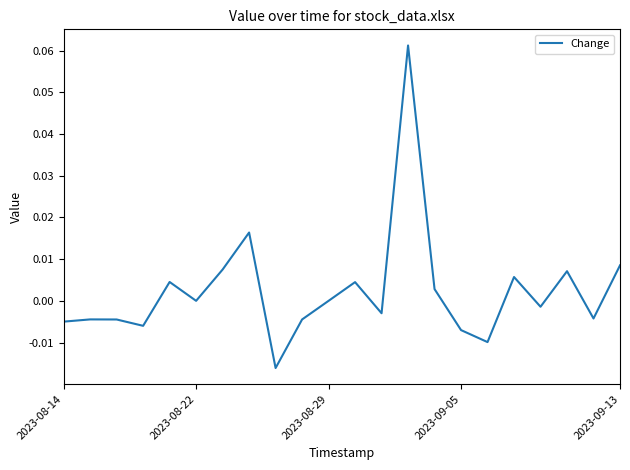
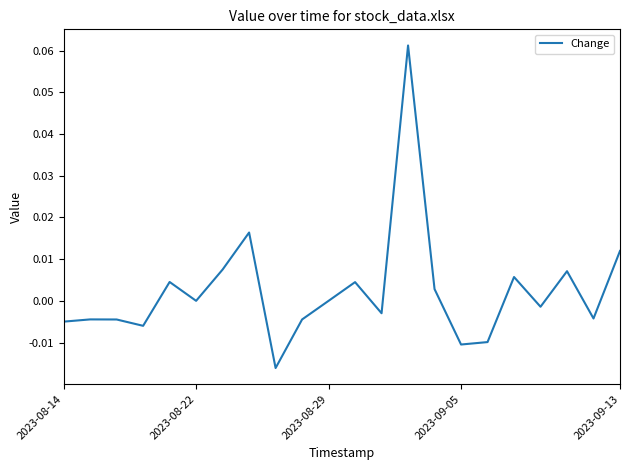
  {
    "2023-08-14": -0.005,
    "2023-08-22": 0.000,
    "2023-08-29": 0.000,
-   "2023-09-05": -0.007,
-   "2023-09-13": 0.009
+   "2023-09-05": -0.010,
+   "2023-09-13": 0.012
  }
